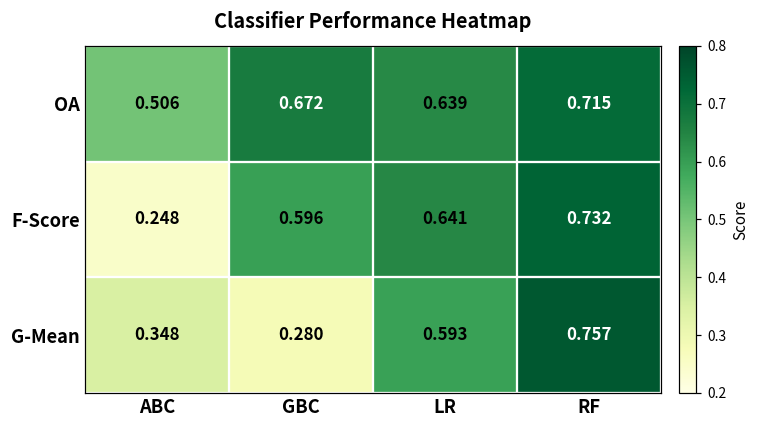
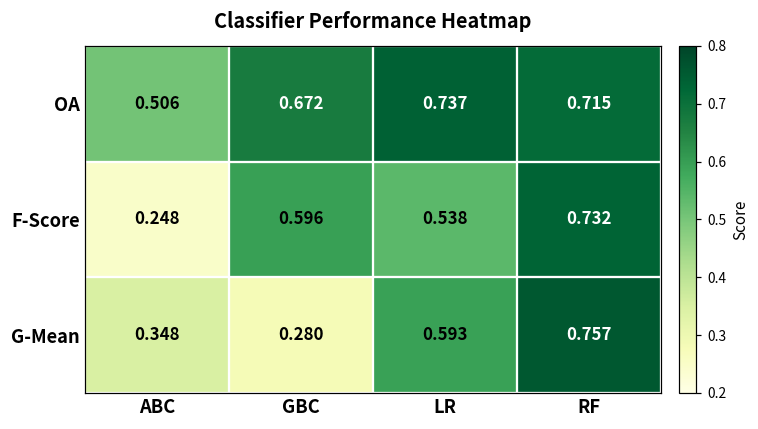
  {
    "OA": {
      "ABC": 0.506,
      "GBC": 0.672,
-     "LR": 0.639,
+     "LR": 0.737,
      "RF": 0.715
    },
    "F-Score": {
      "ABC": 0.248,
      "GBC": 0.596,
-     "LR": 0.641,
+     "LR": 0.538,
      "RF": 0.732
    },
    "G-Mean": {
      "ABC": 0.348,
      "GBC": 0.280,
      "LR": 0.593,
      "RF": 0.757
    }
  }
